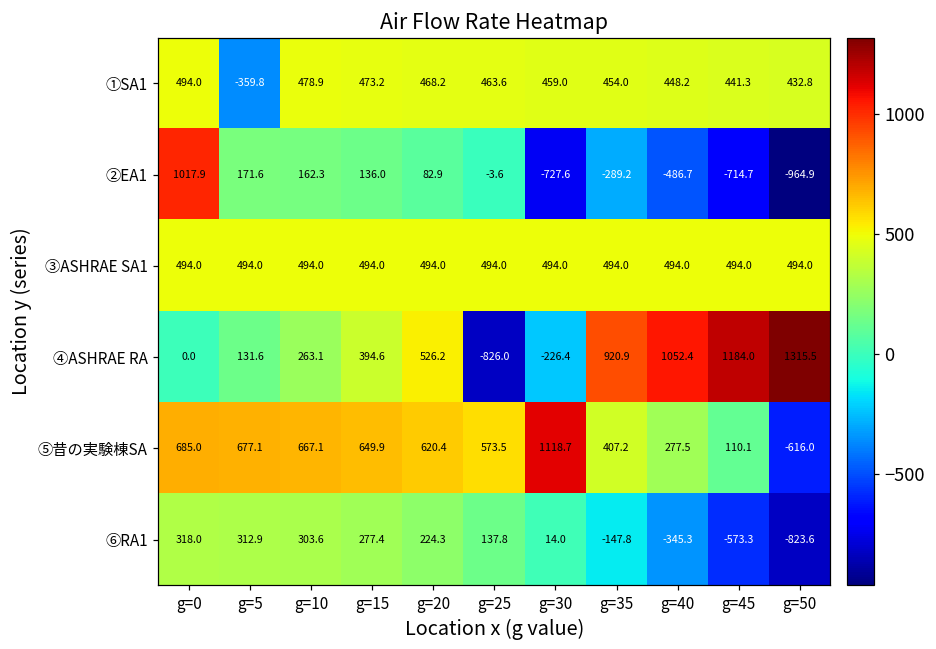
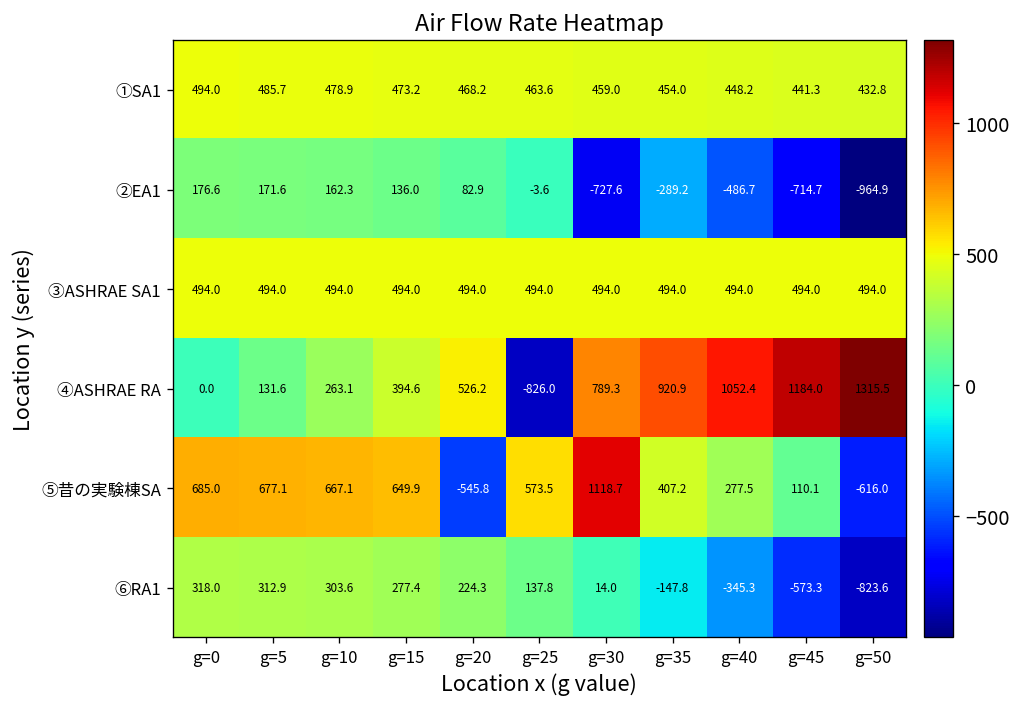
  {
    "①SA1": {
      "g=0": 494.0,
-     "g=5": -359.8,
+     "g=5": 485.7,
      "g=10": 478.9,
      "g=15": 473.2,
      "g=20": 468.2,
      "g=25": 463.6,
      "g=30": 459.0,
      "g=35": 454.0,
      "g=40": 448.2,
      "g=45": 441.3,
      "g=50": 432.8
    },
    "②EA1": {
-     "g=0": 1017.9,
+     "g=0": 176.6,
      "g=5": 171.6,
      "g=10": 162.3,
      "g=15": 136.0,
      "g=20": 82.9,
      "g=25": -3.6,
      "g=30": -727.6,
      "g=35": -289.2,
      "g=40": -486.7,
      "g=45": -714.7,
      "g=50": -964.9
    },
    "③ASHRAE SA1": {
      "g=0": 494.0,
      "g=5": 494.0,
      "g=10": 494.0,
      "g=15": 494.0,
      "g=20": 494.0,
      "g=25": 494.0,
      "g=30": 494.0,
      "g=35": 494.0,
      "g=40": 494.0,
      "g=45": 494.0,
      "g=50": 494.0
    },
    "④ASHRAE RA": {
      "g=0": 0.0,
      "g=5": 131.6,
      "g=10": 263.1,
      "g=15": 394.6,
      "g=20": 526.2,
      "g=25": -826.0,
-     "g=30": -226.4,
+     "g=30": 789.3,
      "g=35": 920.9,
      "g=40": 1052.4,
      "g=45": 1184.0,
      "g=50": 1315.5
    },
    "⑤昔の実験棟SA": {
      "g=0": 685.0,
      "g=5": 677.1,
      "g=10": 667.1,
      "g=15": 649.9,
-     "g=20": 620.4,
+     "g=20": -545.8,
      "g=25": 573.5,
      "g=30": 1118.7,
      "g=35": 407.2,
      "g=40": 277.5,
      "g=45": 110.1,
      "g=50": -616.0
    },
    "⑥RA1": {
      "g=0": 318.0,
      "g=5": 312.9,
      "g=10": 303.6,
      "g=15": 277.4,
      "g=20": 224.3,
      "g=25": 137.8,
      "g=30": 14.0,
      "g=35": -147.8,
      "g=40": -345.3,
      "g=45": -573.3,
      "g=50": -823.6
    }
  }
